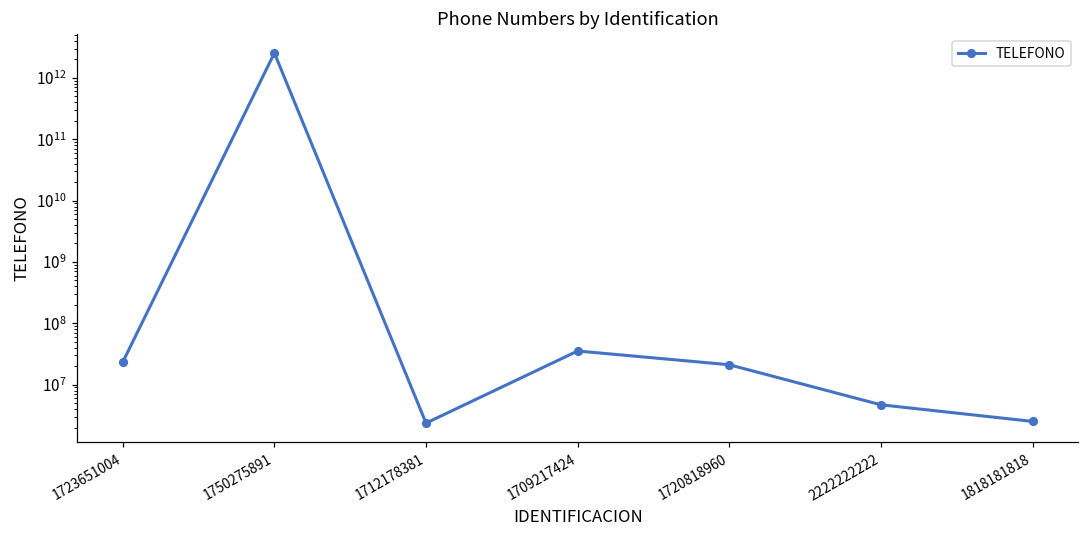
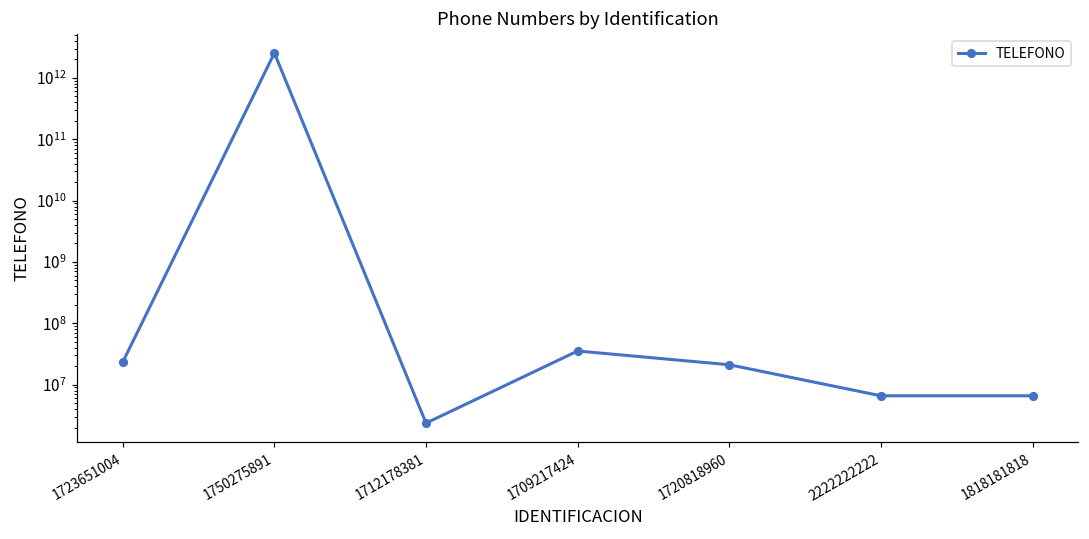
  {
    "1723651004": 23000000,
    "1750275891": 3000000000000,
    "1712178381": 2400000,
    "1709217424": 40000000,
    "1720818960": 21000000,
-   "2222222222": 5000000,
-   "1818181818": 3000000
+   "2222222222": 7000000,
+   "1818181818": 7000000
  }
